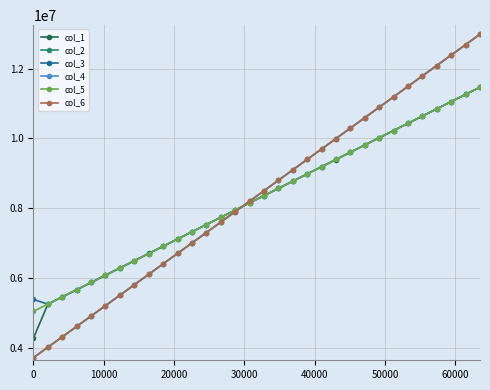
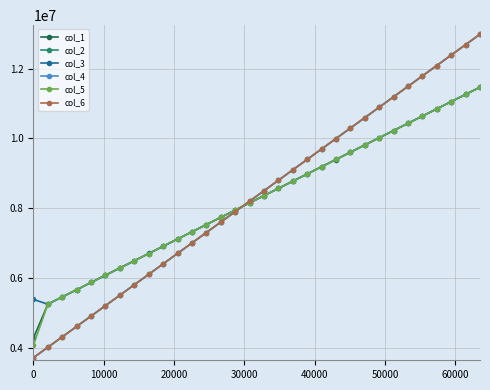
  {
    "col_1": {
      "0": 4300000
    },
    "col_6": {
      "0": 3700000
    },
    "col_3": {
      "0": 5400000
    },
    "col_5": {
-     "0": 5000000
+     "0": 4100000
    }
  }
